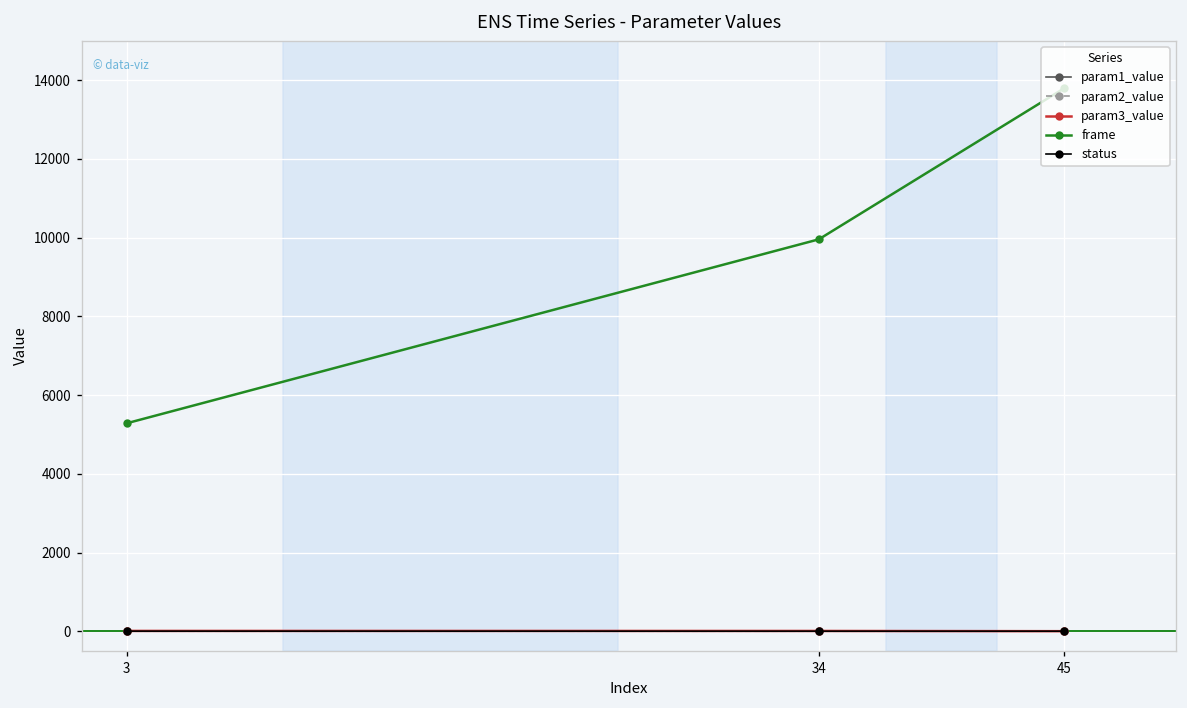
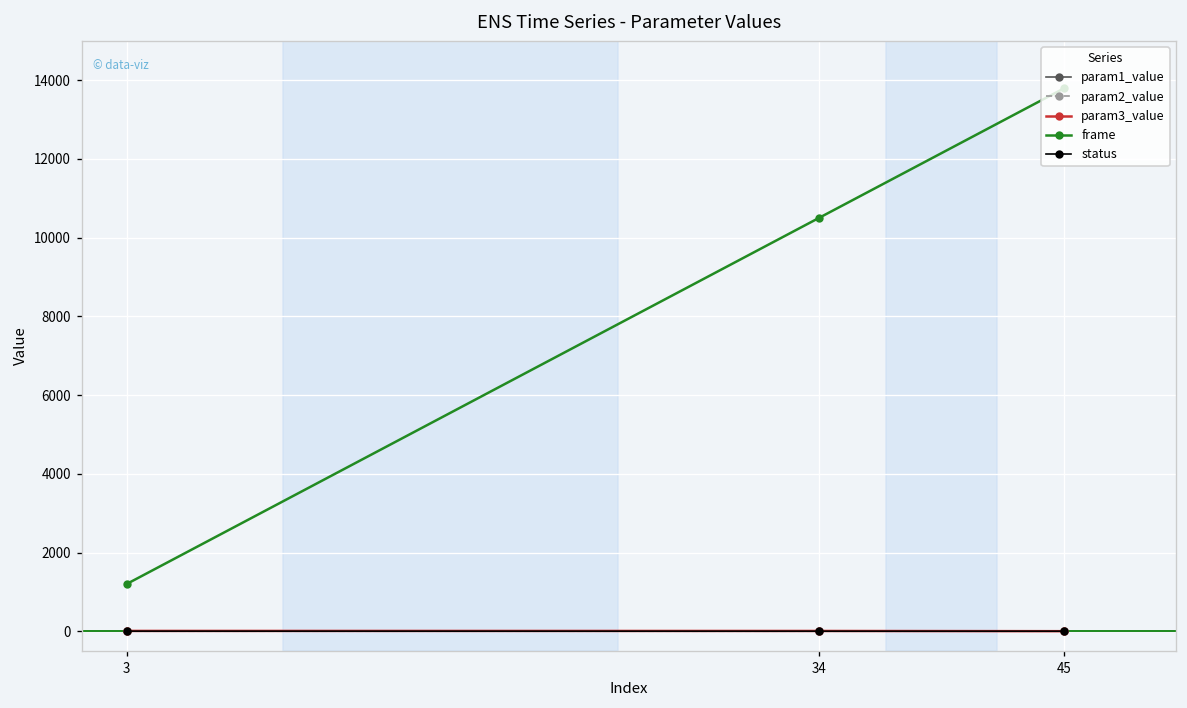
  {
    "status": {
      "3": 0,
      "34": 0,
      "45": 0
    },
    "frame": {
-     "3": 5300,
-     "34": 10000
+     "3": 1200,
+     "34": 10500
    }
  }
